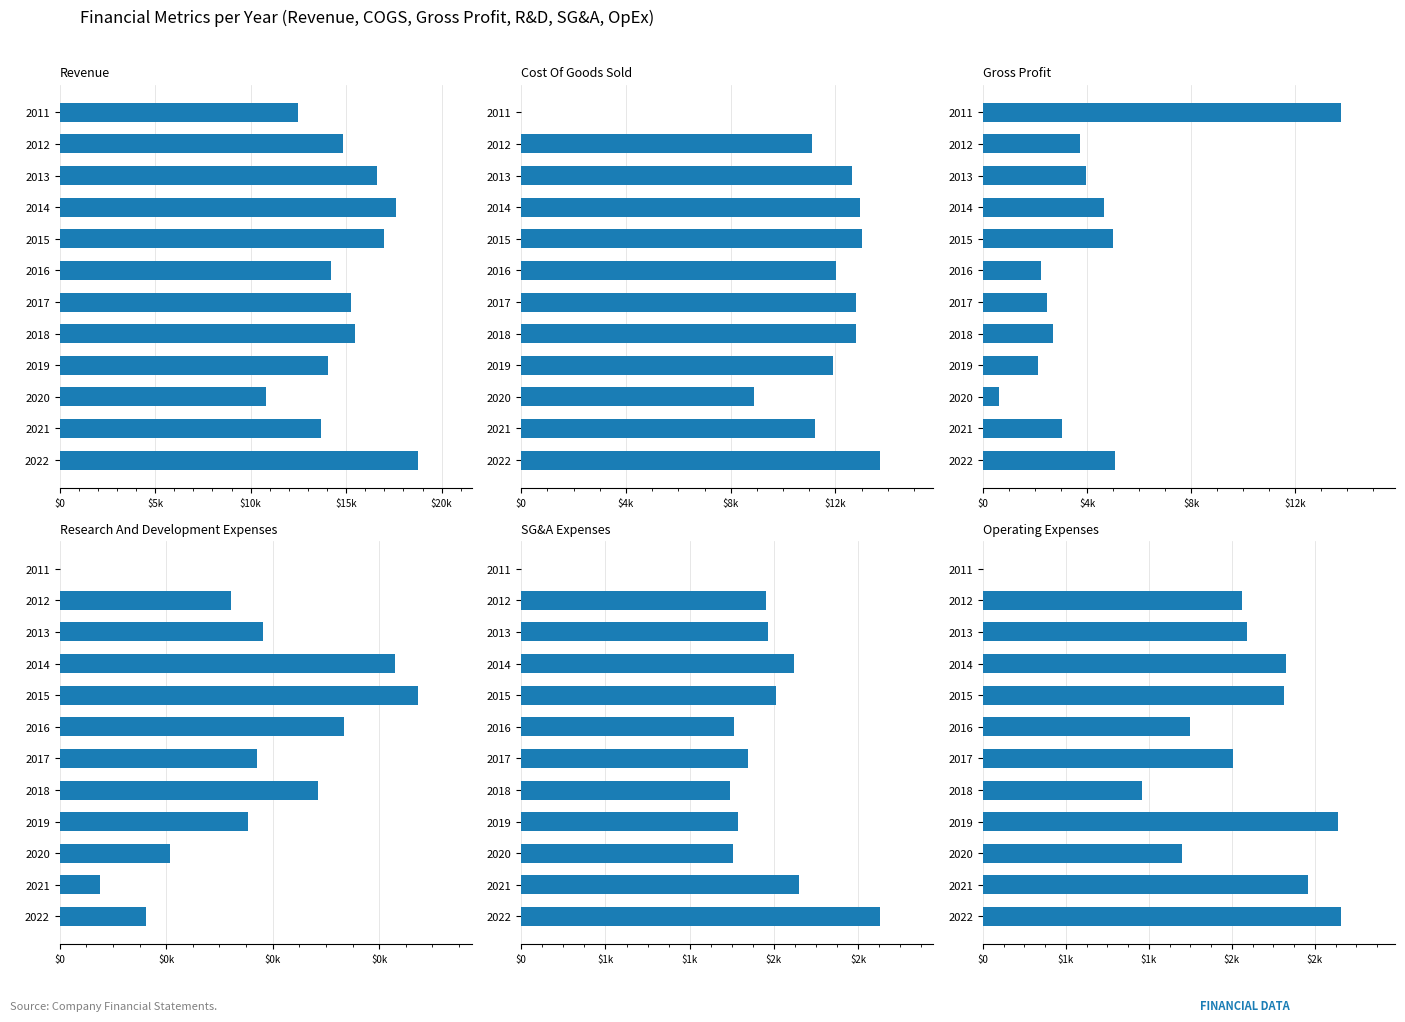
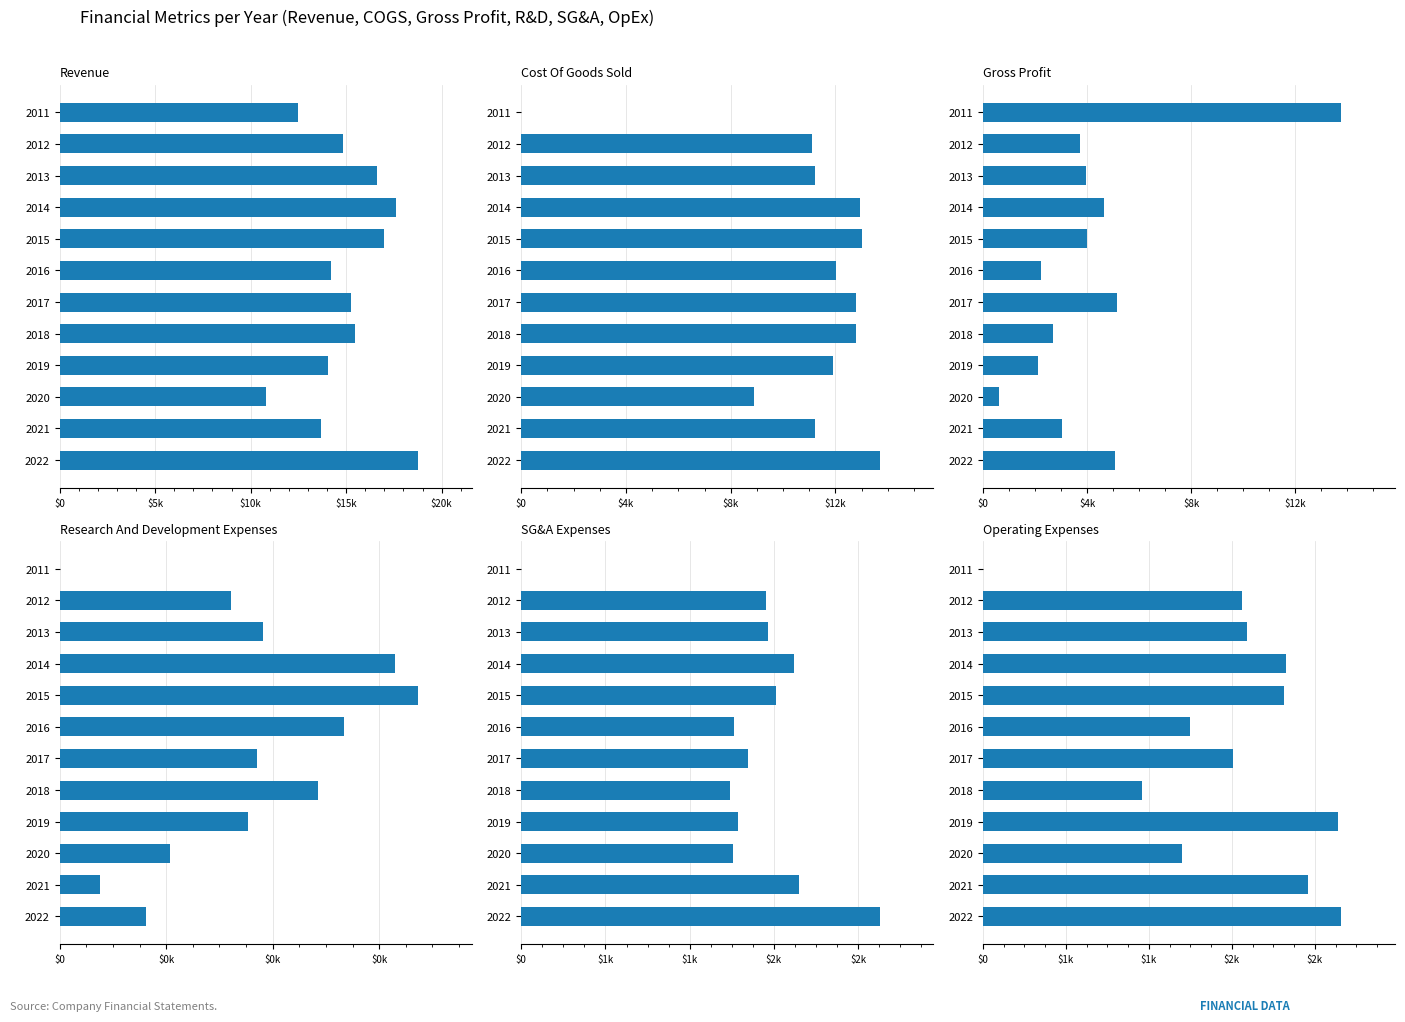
  {
    "Revenue": {
      "2011": "$12500",
      "2012": "$14800",
      "2013": "$16600",
      "2014": "$17600",
      "2015": "$17000",
      "2016": "$14200",
      "2017": "$15300",
      "2018": "$15500",
      "2019": "$14000",
      "2020": "$10800",
      "2021": "$13700",
      "2022": "$18800"
    },
    "Cost Of Goods Sold": {
      "2011": "$0",
      "2012": "$11100",
-     "2013": "$12600",
+     "2013": "$11200",
      "2014": "$12900",
      "2015": "$13000",
      "2016": "$12000",
      "2017": "$12800",
      "2018": "$12800",
      "2019": "$11900",
      "2020": "$8900",
      "2021": "$11200",
      "2022": "$13700"
    },
    "Gross Profit": {
      "2011": "$13800",
      "2012": "$3700",
      "2013": "$4000",
      "2014": "$4600",
-     "2015": "$5000",
+     "2015": "$4000",
      "2016": "$2200",
-     "2017": "$2500",
+     "2017": "$5200",
      "2018": "$2700",
      "2019": "$2100",
      "2020": "$600",
      "2021": "$3100",
      "2022": "$5100"
    }
  }
